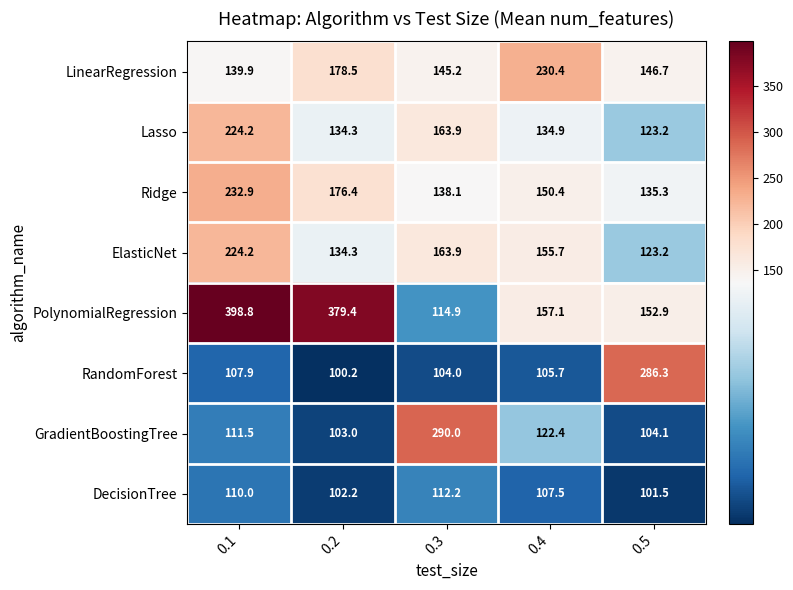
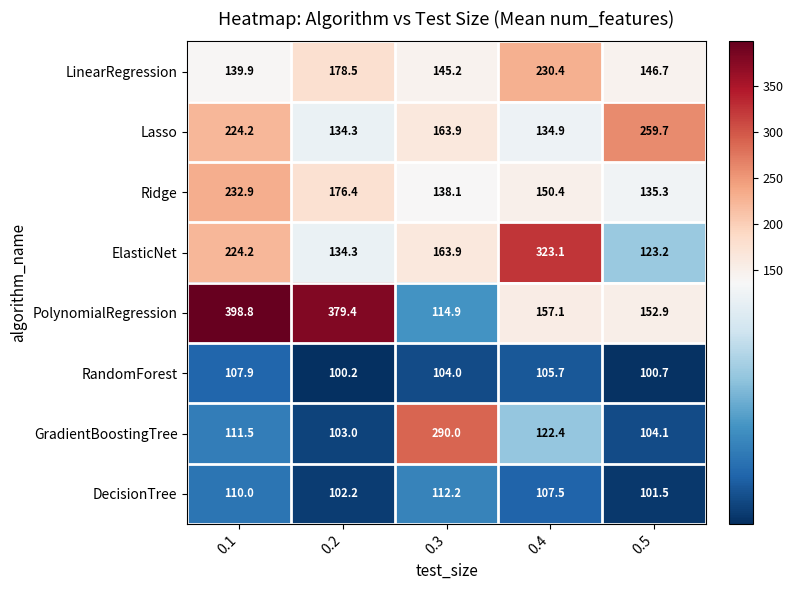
  {
    "LinearRegression": {
      "0.1": 139.9,
      "0.2": 178.5,
      "0.3": 145.2,
      "0.4": 230.4,
      "0.5": 146.7
    },
    "Lasso": {
      "0.1": 224.2,
      "0.2": 134.3,
      "0.3": 163.9,
      "0.4": 134.9,
-     "0.5": 123.2
+     "0.5": 259.7
    },
    "Ridge": {
      "0.1": 232.9,
      "0.2": 176.4,
      "0.3": 138.1,
      "0.4": 150.4,
      "0.5": 135.3
    },
    "ElasticNet": {
      "0.1": 224.2,
      "0.2": 134.3,
      "0.3": 163.9,
-     "0.4": 155.7,
+     "0.4": 323.1,
      "0.5": 123.2
    },
    "PolynomialRegression": {
      "0.1": 398.8,
      "0.2": 379.4,
      "0.3": 114.9,
      "0.4": 157.1,
      "0.5": 152.9
    },
    "RandomForest": {
      "0.1": 107.9,
      "0.2": 100.2,
      "0.3": 104.0,
      "0.4": 105.7,
-     "0.5": 286.3
+     "0.5": 100.7
    },
    "GradientBoostingTree": {
      "0.1": 111.5,
      "0.2": 103.0,
      "0.3": 290.0,
      "0.4": 122.4,
      "0.5": 104.1
    },
    "DecisionTree": {
      "0.1": 110.0,
      "0.2": 102.2,
      "0.3": 112.2,
      "0.4": 107.5,
      "0.5": 101.5
    }
  }
